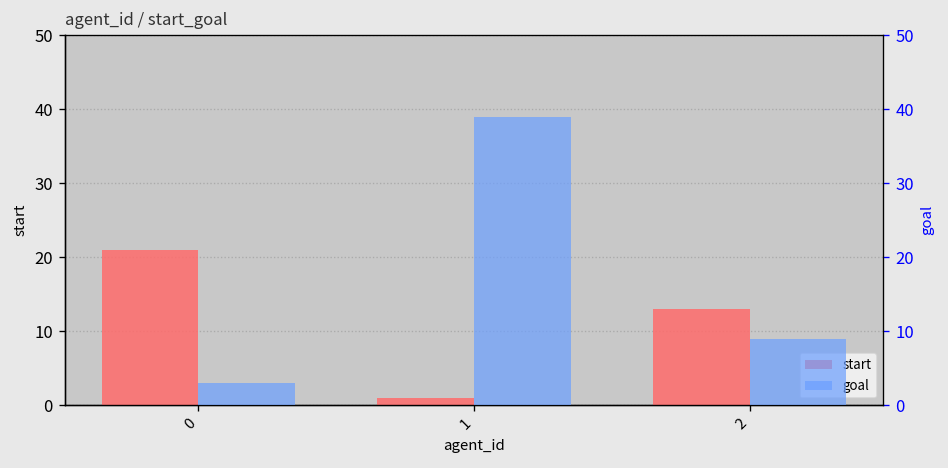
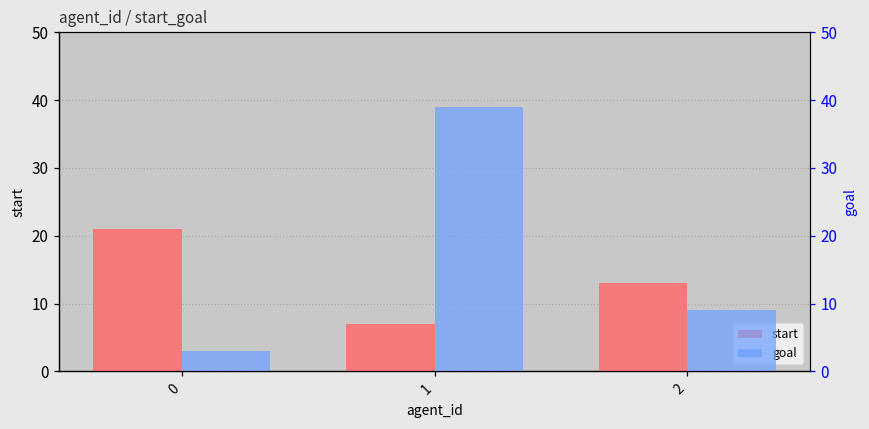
  {
    "start": {
      "0": 21,
-     "1": 1,
+     "1": 7,
      "2": 13
    },
    "goal": {
      "0": 3,
      "1": 39,
      "2": 9
    }
  }
